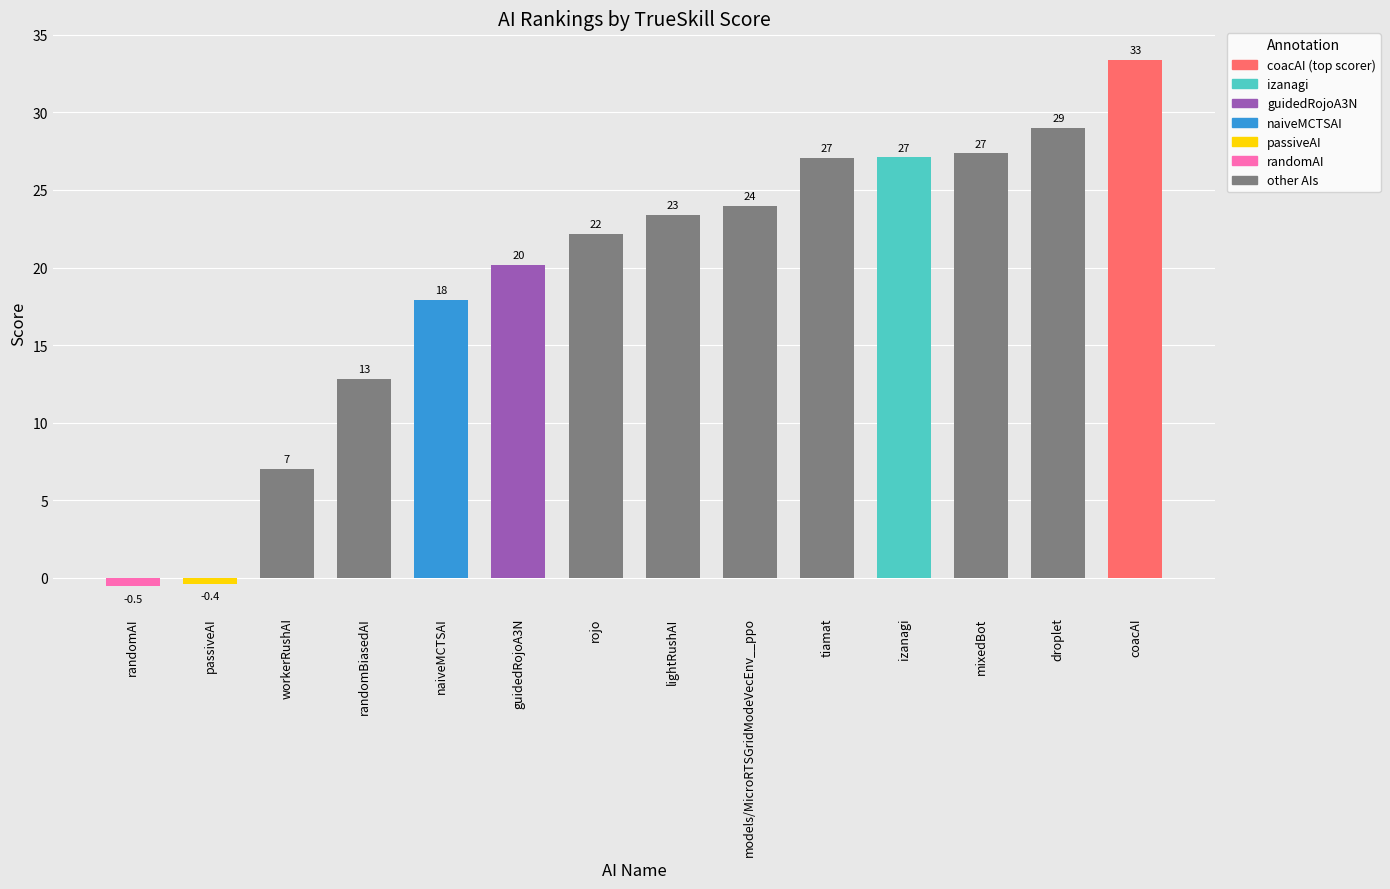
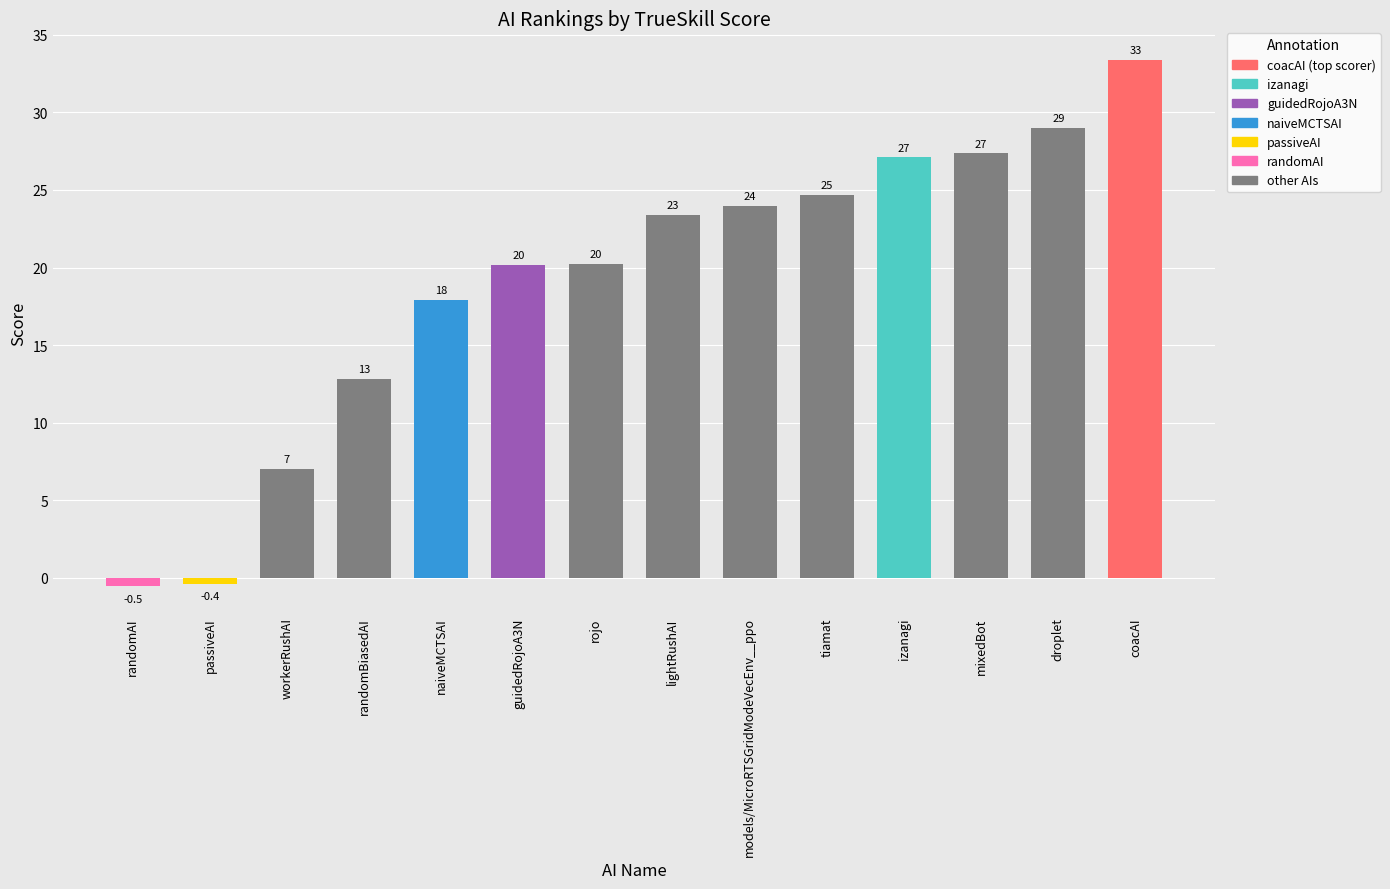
  {
    "randomAI": -0.5,
    "passiveAI": -0.4,
    "workerRushAI": 7,
    "randomBiasedAI": 13,
    "naiveMCTSAI": 18,
    "guidedRojoA3N": 20,
-   "rojo": 22,
+   "rojo": 20,
    "lightRushAI": 23,
    "models/MicroRTSGridModeVecEnv__ppo": 24,
-   "tiamat": 27,
+   "tiamat": 25,
    "izanagi": 27,
    "mixedBot": 27,
    "droplet": 29,
    "coacAI": 33
  }
